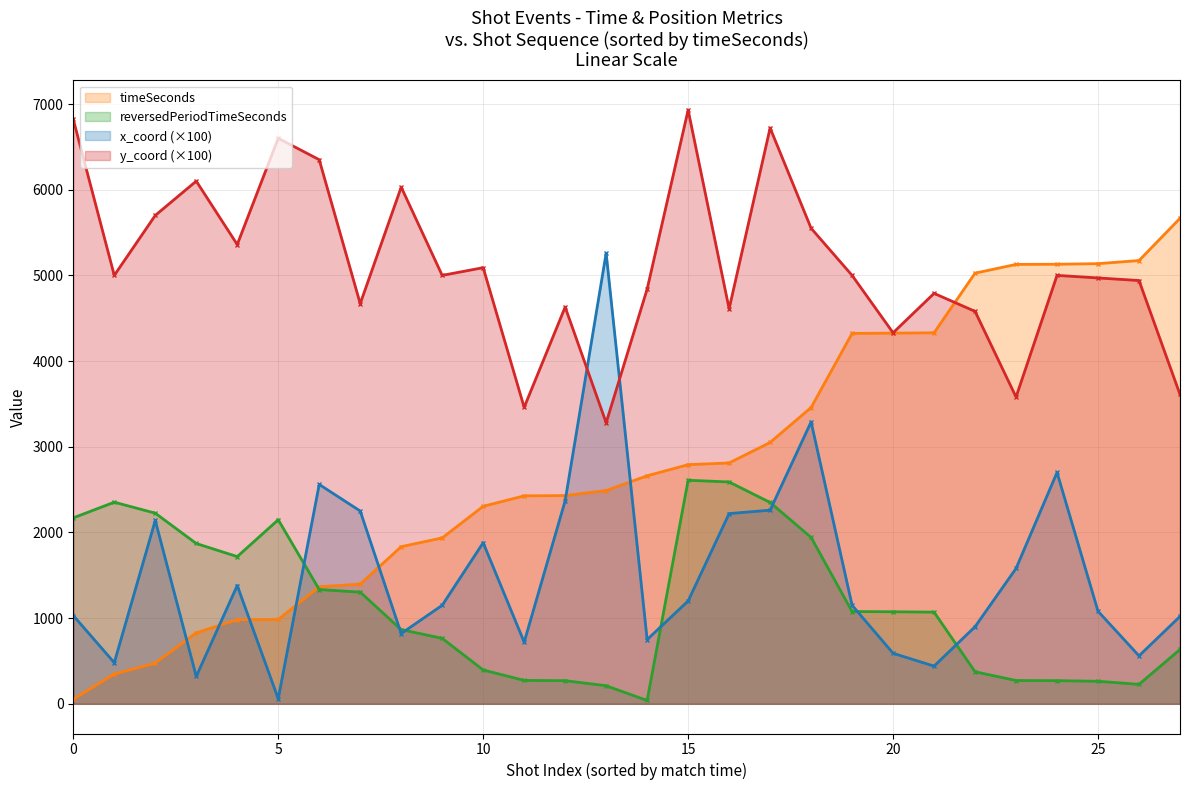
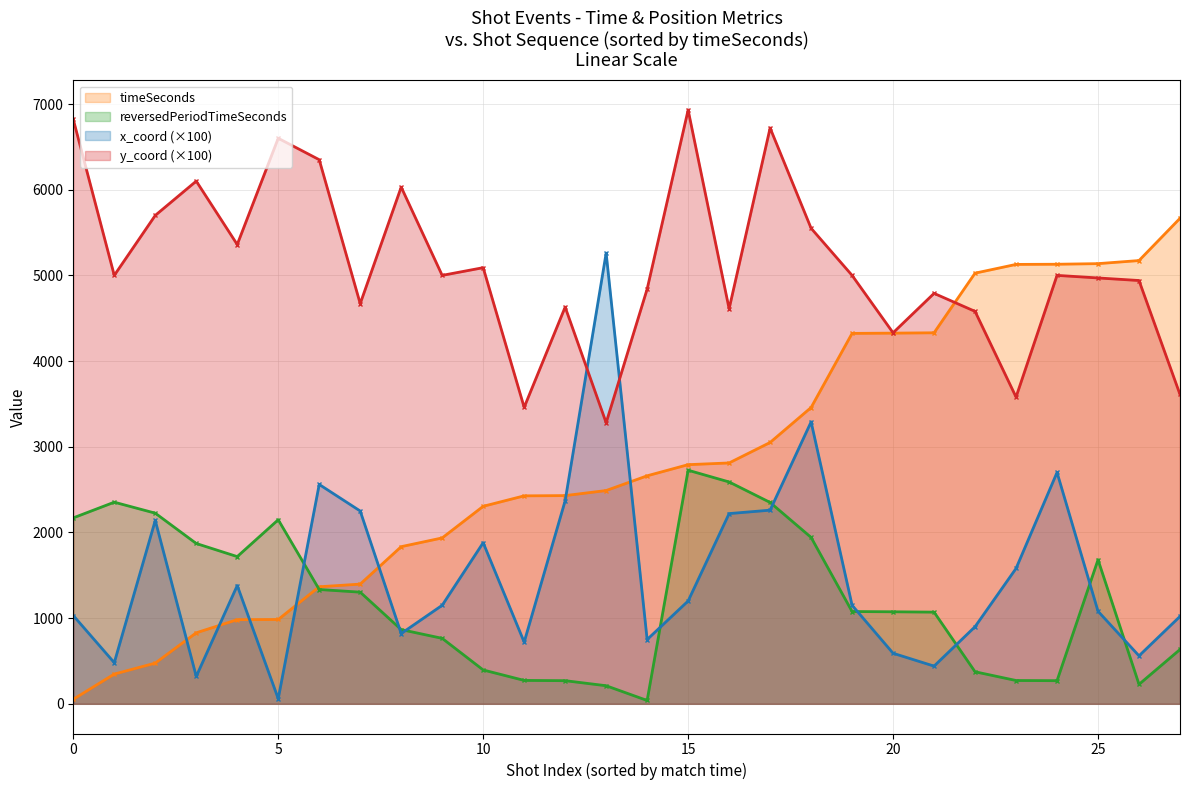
  {
    "reversedPeriodTimeSeconds": {
      "0": 2200,
      "5": 2100,
      "10": 400,
-     "15": 2600,
+     "15": 2700,
      "20": 1100,
-     "25": 300
+     "25": 1700
    },
    "x_coord (×100)": {
      "0": 1000,
      "5": 100,
      "10": 1900,
      "15": 1200,
      "20": 600,
      "25": 1100
    }
  }
